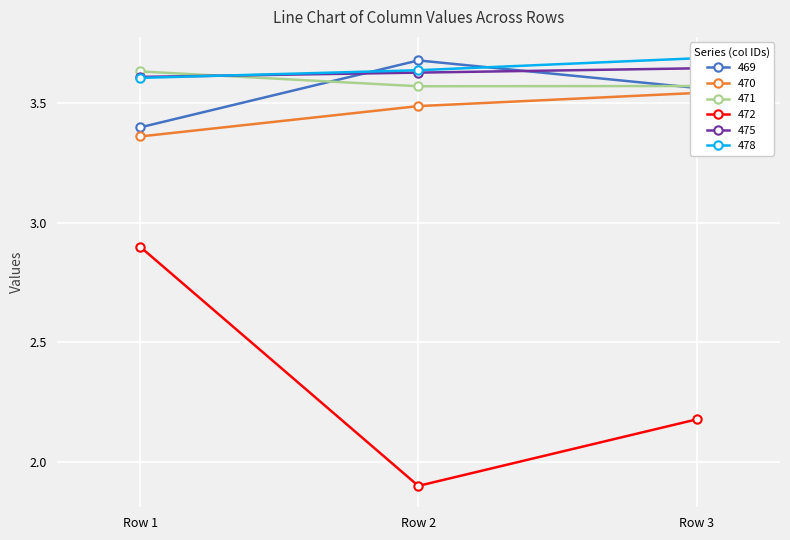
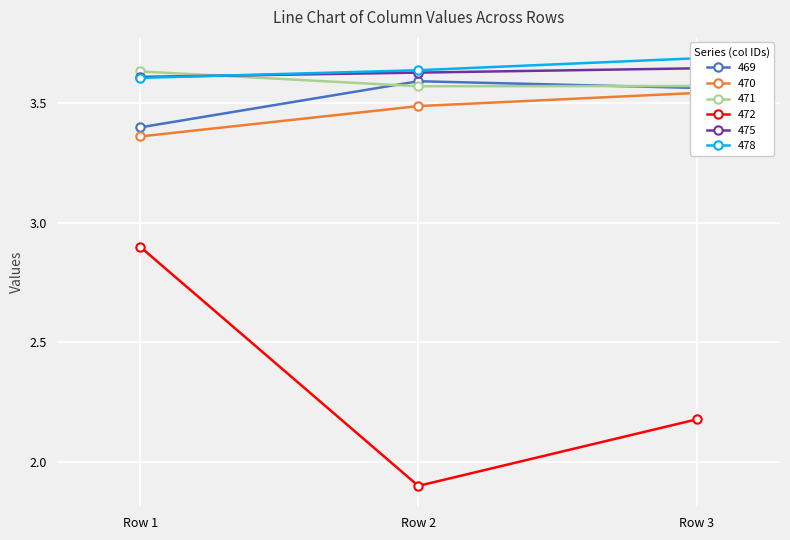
  {
    "469": {
      "Row 1": 3.40,
-     "Row 2": 3.68
+     "Row 2": 3.59
    },
    "470": {
      "Row 1": 3.36,
      "Row 2": 3.49
    },
    "471": {
      "Row 1": 3.63,
      "Row 2": 3.57
    },
    "472": {
      "Row 1": 2.90,
      "Row 2": 1.90,
      "Row 3": 2.18
    }
  }
